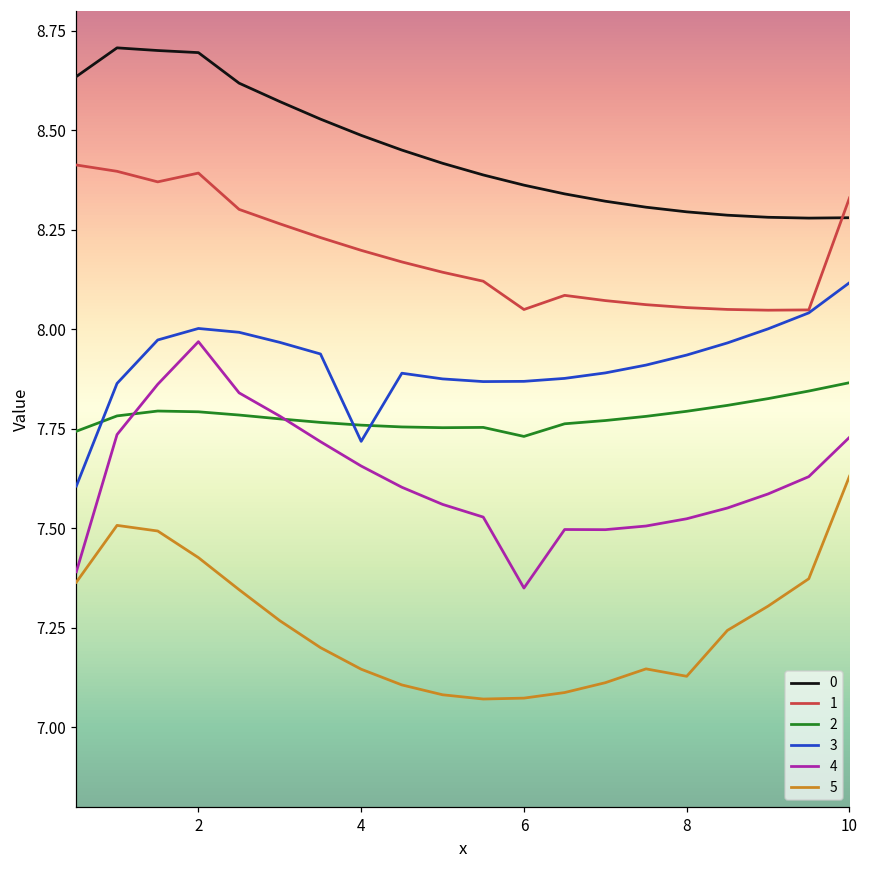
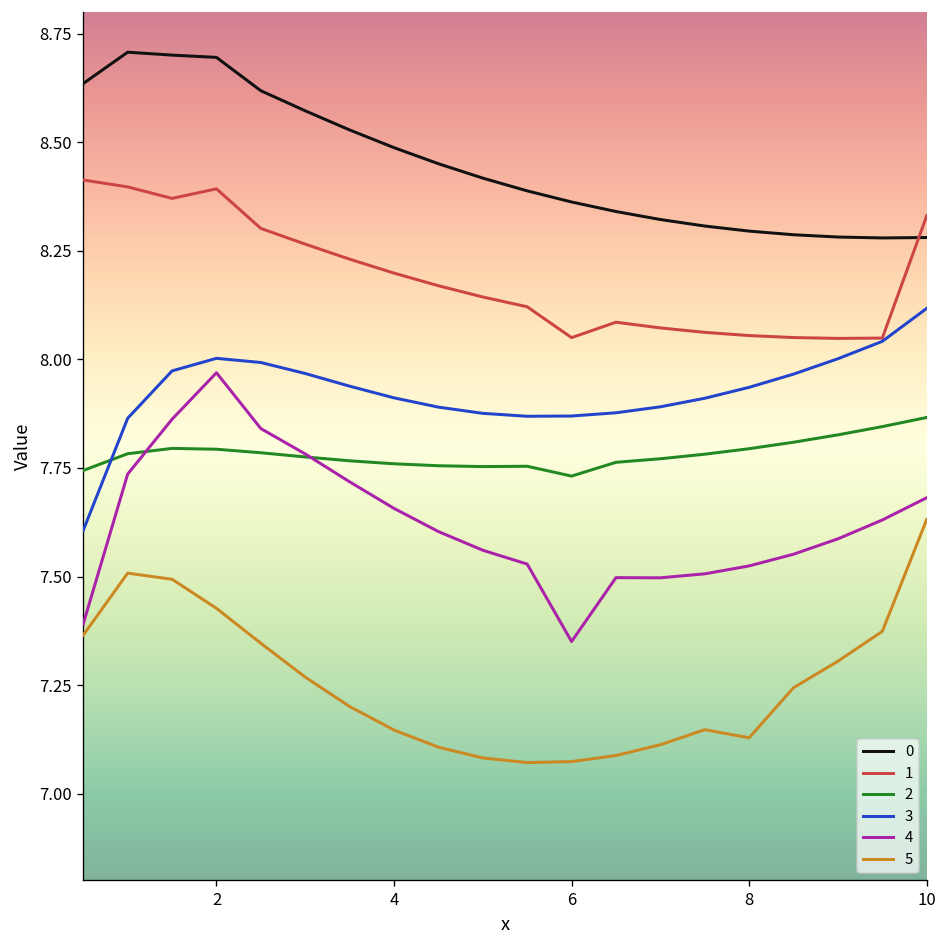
  {
    "0": {
      "2": 8.70,
      "4": 8.49,
      "6": 8.36,
      "8": 8.30,
      "10": 8.28
    },
    "1": {
      "2": 8.39,
      "4": 8.20,
      "6": 8.05,
      "8": 8.05,
      "10": 8.33
    },
    "2": {
      "2": 7.79,
      "4": 7.76,
      "6": 7.73,
      "8": 7.79,
      "10": 7.87
    },
    "3": {
      "2": 8.00,
-     "4": 7.72,
+     "4": 7.91,
      "6": 7.87,
      "8": 7.94,
      "10": 8.12
    },
    "4": {
      "2": 7.97,
      "4": 7.66,
      "6": 7.35,
      "8": 7.52,
-     "10": 7.73
+     "10": 7.68
    },
    "5": {
      "2": 7.43,
      "4": 7.15,
      "6": 7.07,
      "8": 7.13,
      "10": 7.63
    }
  }
